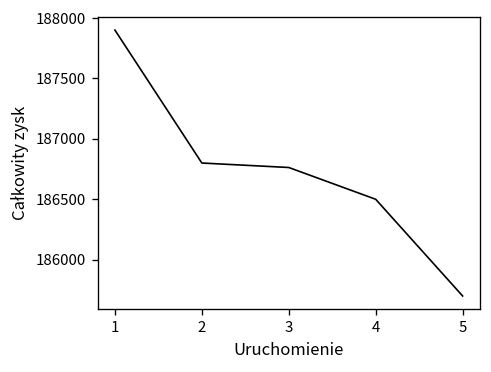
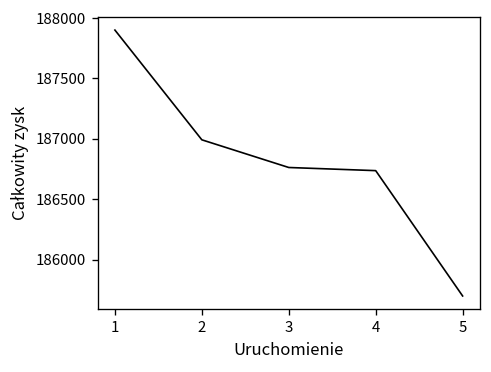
  {
    "1": 187900,
-   "2": 186800,
+   "2": 186990,
    "3": 186760,
-   "4": 186500,
+   "4": 186740,
    "5": 185700
  }
